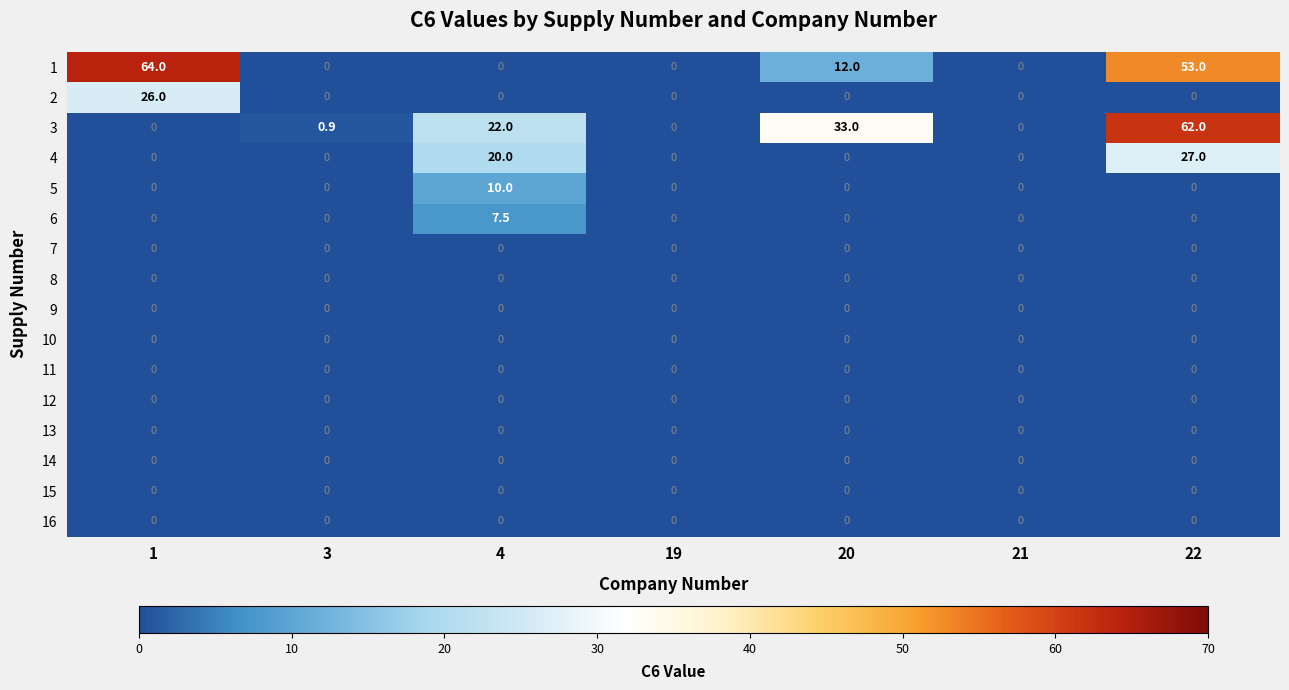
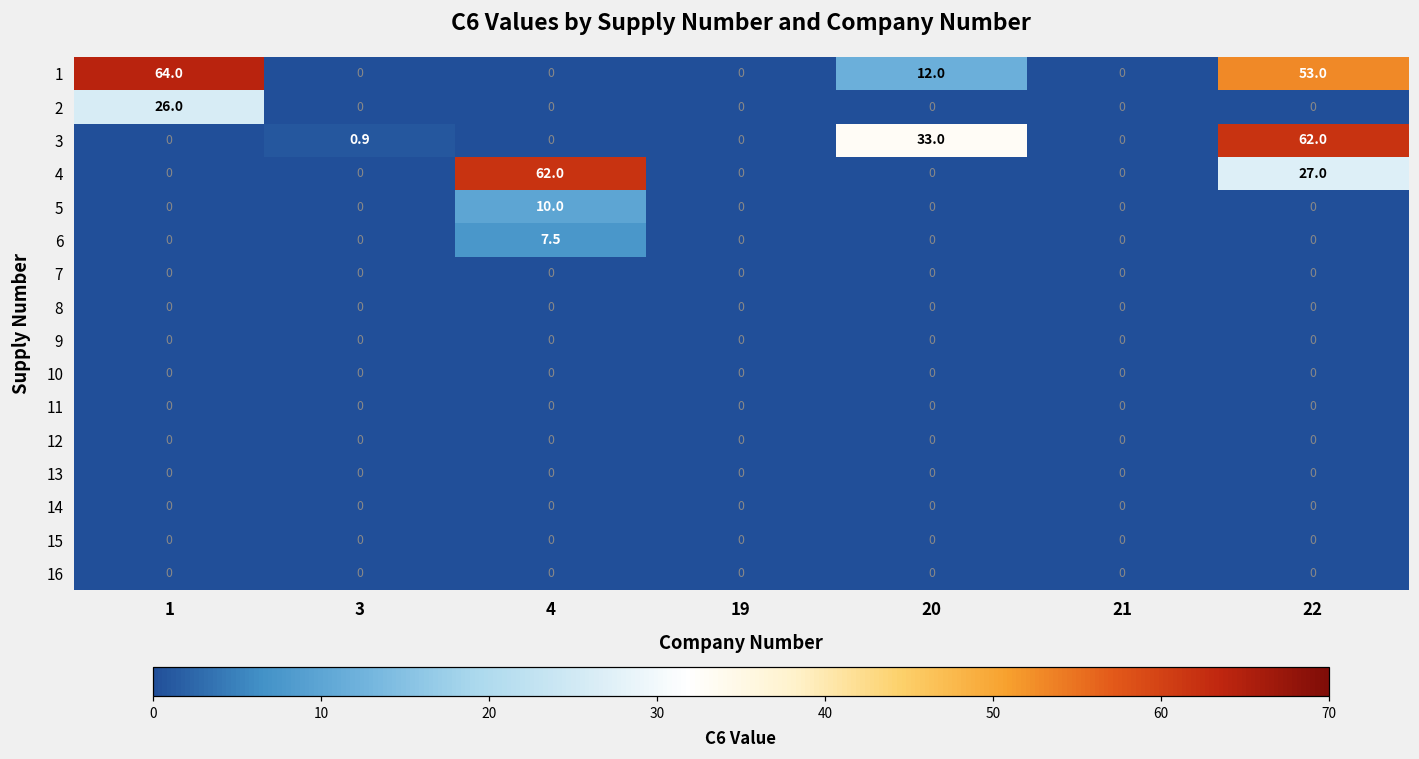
  {
    "1": {
      "1": 64.0,
      "3": 0,
      "4": 0,
      "19": 0,
      "20": 12.0,
      "21": 0,
      "22": 53.0
    },
    "2": {
      "1": 26.0,
      "3": 0,
      "4": 0,
      "19": 0,
      "20": 0,
      "21": 0,
      "22": 0
    },
    "3": {
      "1": 0,
      "3": 0.9,
-     "4": 22.0,
+     "4": 0,
      "19": 0,
      "20": 33.0,
      "21": 0,
      "22": 62.0
    },
    "4": {
      "1": 0,
      "3": 0,
-     "4": 20.0,
+     "4": 62.0,
      "19": 0,
      "20": 0,
      "21": 0,
      "22": 27.0
    },
    "5": {
      "1": 0,
      "3": 0,
      "4": 10.0,
      "19": 0,
      "20": 0,
      "21": 0,
      "22": 0
    },
    "6": {
      "1": 0,
      "3": 0,
      "4": 7.5,
      "19": 0,
      "20": 0,
      "21": 0,
      "22": 0
    },
    "7": {
      "1": 0,
      "3": 0,
      "4": 0,
      "19": 0,
      "20": 0,
      "21": 0,
      "22": 0
    },
    "8": {
      "1": 0,
      "3": 0,
      "4": 0,
      "19": 0,
      "20": 0,
      "21": 0,
      "22": 0
    },
    "9": {
      "1": 0,
      "3": 0,
      "4": 0,
      "19": 0,
      "20": 0,
      "21": 0,
      "22": 0
    },
    "10": {
      "1": 0,
      "3": 0,
      "4": 0,
      "19": 0,
      "20": 0,
      "21": 0,
      "22": 0
    },
    "11": {
      "1": 0,
      "3": 0,
      "4": 0,
      "19": 0,
      "20": 0,
      "21": 0,
      "22": 0
    },
    "12": {
      "1": 0,
      "3": 0,
      "4": 0,
      "19": 0,
      "20": 0,
      "21": 0,
      "22": 0
    },
    "13": {
      "1": 0,
      "3": 0,
      "4": 0,
      "19": 0,
      "20": 0,
      "21": 0,
      "22": 0
    },
    "14": {
      "1": 0,
      "3": 0,
      "4": 0,
      "19": 0,
      "20": 0,
      "21": 0,
      "22": 0
    },
    "15": {
      "1": 0,
      "3": 0,
      "4": 0,
      "19": 0,
      "20": 0,
      "21": 0,
      "22": 0
    },
    "16": {
      "1": 0,
      "3": 0,
      "4": 0,
      "19": 0,
      "20": 0,
      "21": 0,
      "22": 0
    }
  }
